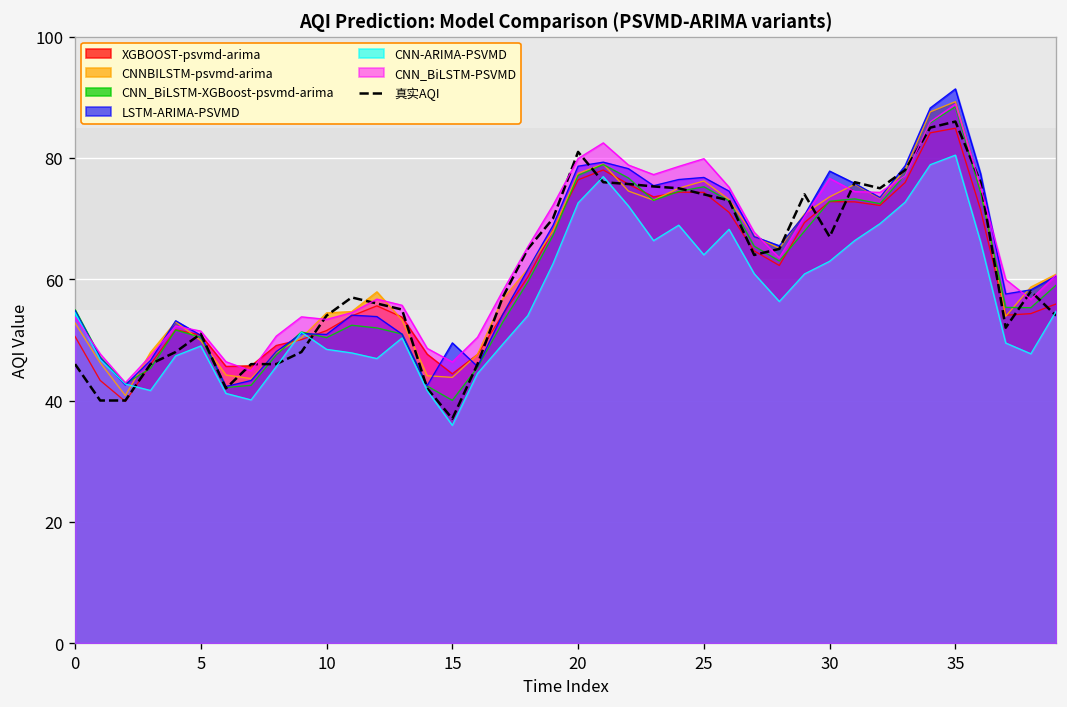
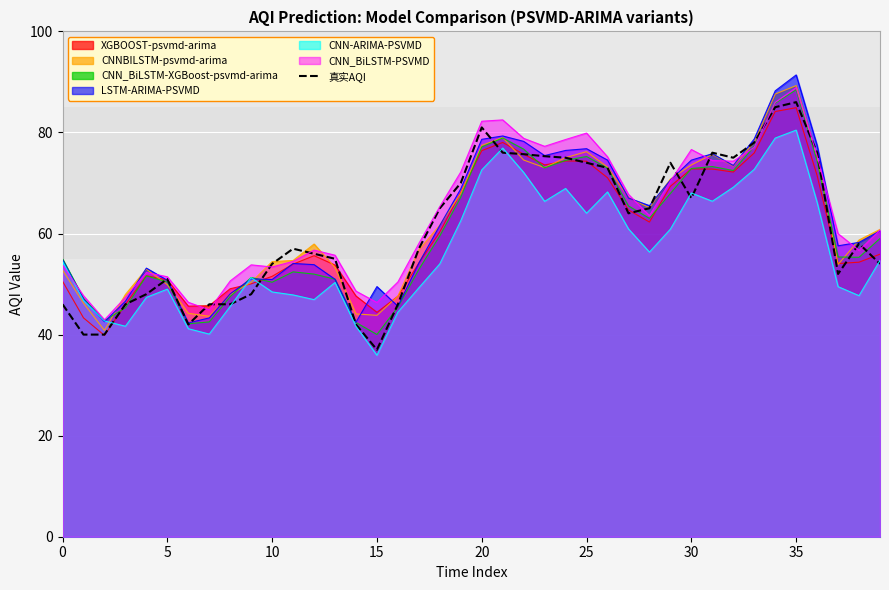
  {
    "XGBOOST-psvmd-arima": {
      "0": 51,
      "10": 52,
      "15": 44,
      "20": 76,
      "35": 85
    },
    "CNNBILSTM-psvmd-arima": {
      "0": 53,
      "5": 50,
      "15": 44,
      "25": 76,
      "30": 74
    },
    "CNN_BiLSTM-XGBoost-psvmd-arima": {
      "10": 50,
      "15": 40,
      "25": 75
    },
    "LSTM-ARIMA-PSVMD": {
      "10": 51,
      "15": 50,
      "20": 79,
      "25": 77,
-     "30": 78,
+     "30": 75,
      "35": 91
    },
    "CNN-ARIMA-PSVMD": {
      "5": 49,
      "10": 48,
      "15": 36,
      "20": 73,
      "25": 64,
-     "30": 63,
+     "30": 68,
      "35": 80
    },
    "CNN_BiLSTM-PSVMD": {
      "0": 54,
      "10": 53,
      "15": 46,
-     "20": 80,
+     "20": 82,
      "25": 80,
      "30": 77
    },
    "真实AQI": {
      "0": 46,
      "15": 37,
      "20": 81,
      "30": 67,
      "35": 86
    }
  }
